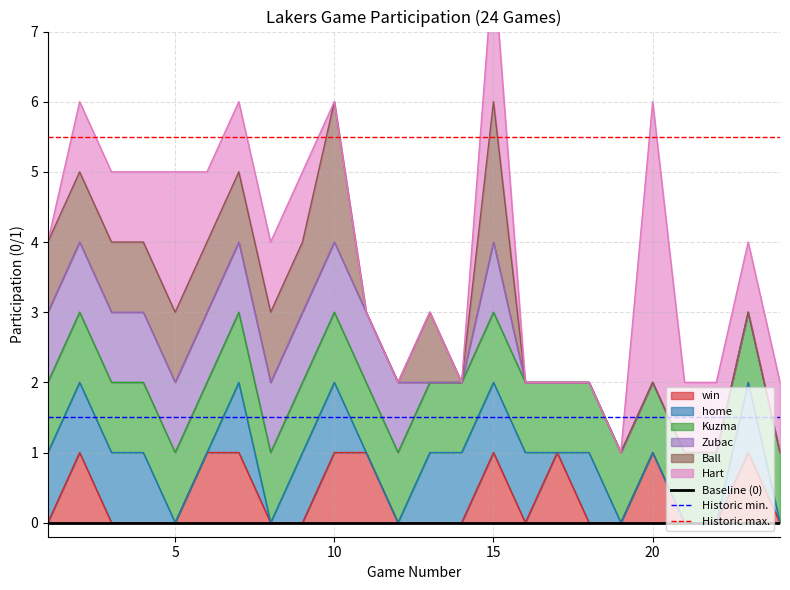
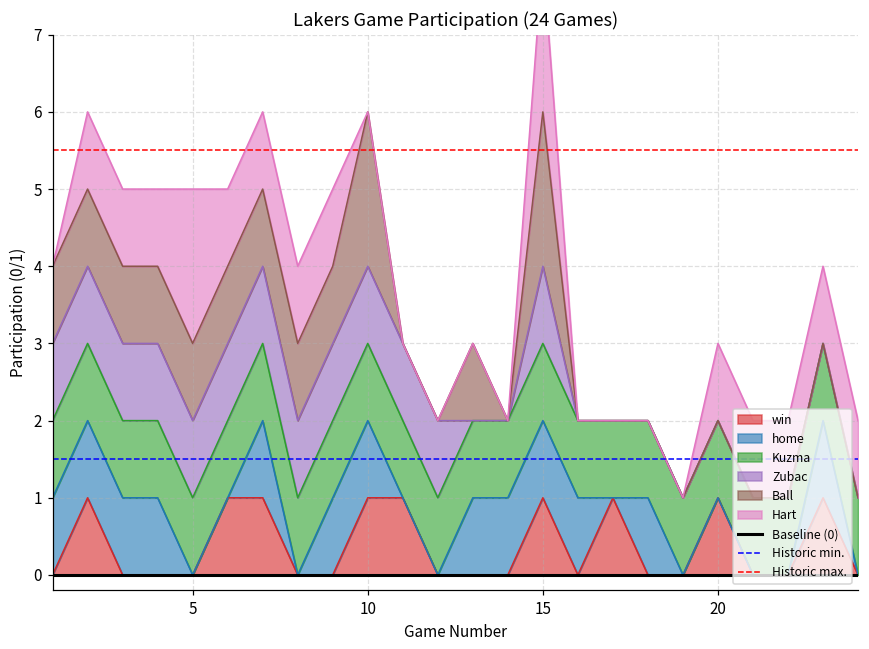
  {
    "win": {
      "10": 1,
      "15": 1
    },
    "home": {
      "10": 2,
      "15": 2
    },
    "Kuzma": {
      "5": 1,
      "10": 3,
      "15": 3
    },
    "Zubac": {
      "5": 2,
      "10": 4,
      "15": 4
    },
    "Ball": {
      "5": 3,
      "15": 6
    },
    "Hart": {
      "5": 5,
-     "20": 4
+     "20": 1
    },
    "Baseline (0)": {
      "10": 0,
      "15": 0,
      "20": 0
    },
    "Historic min.": {
      "5": 1.5,
      "10": 1.5,
      "15": 1.5,
      "20": 1.5
    },
    "Historic max.": {
      "5": 5.5,
      "10": 5.5,
      "15": 5.5,
      "20": 5.5
    }
  }
